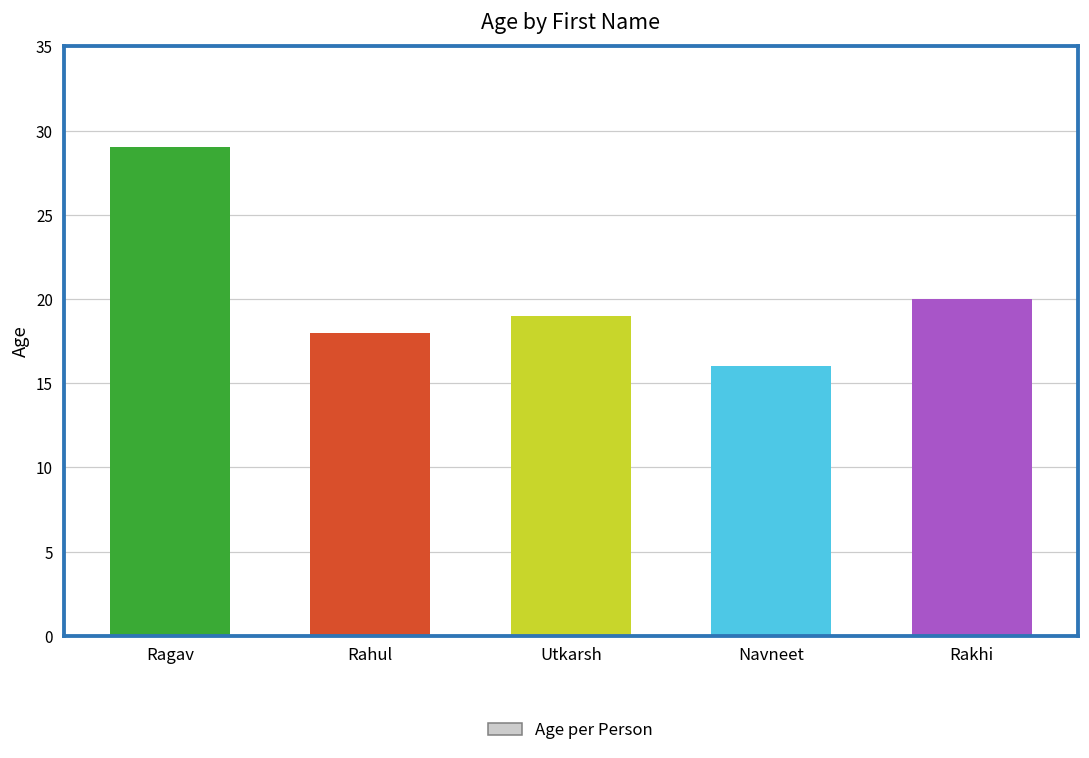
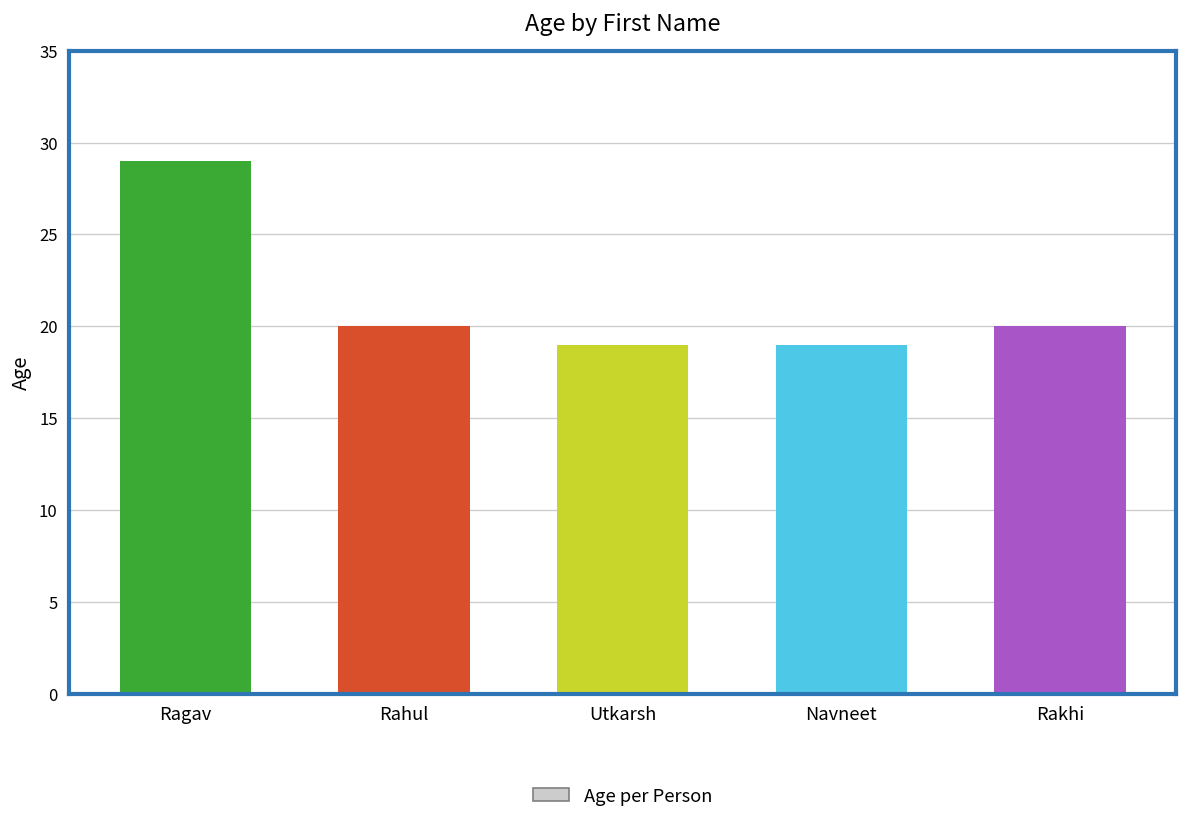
  {
    "Ragav": 29,
-   "Rahul": 18,
+   "Rahul": 20,
    "Utkarsh": 19,
-   "Navneet": 16,
+   "Navneet": 19,
    "Rakhi": 20
  }
